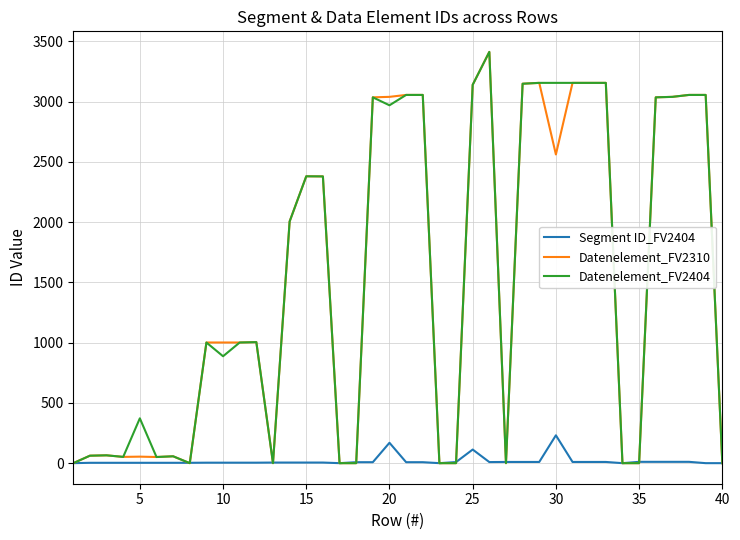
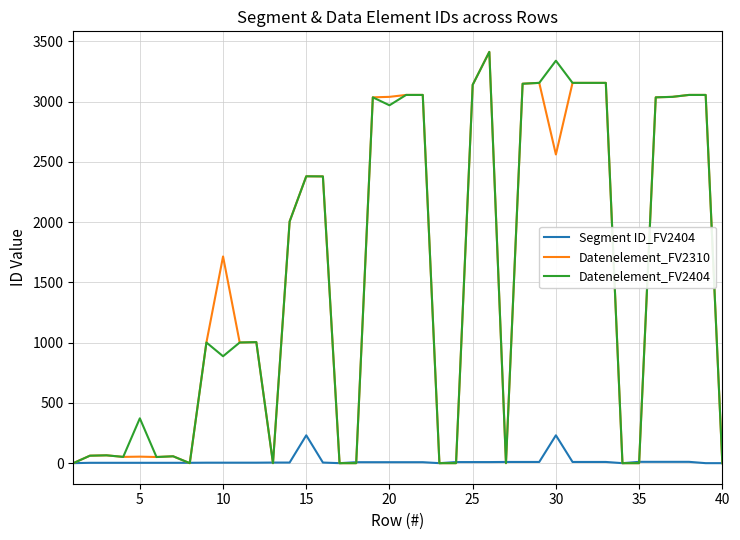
  {
    "Segment ID_FV2404": {
      "5": 0,
      "10": 0,
-     "15": 10,
-     "20": 170,
-     "25": 110,
+     "15": 230,
+     "20": 10,
+     "25": 10,
      "30": 230
    },
    "Datenelement_FV2310": {
      "5": 50,
-     "10": 1000,
+     "10": 1720,
      "20": 3040,
      "30": 2560
    },
    "Datenelement_FV2404": {
      "5": 370,
      "10": 890,
      "20": 2970,
-     "30": 3160
+     "30": 3340
    }
  }
